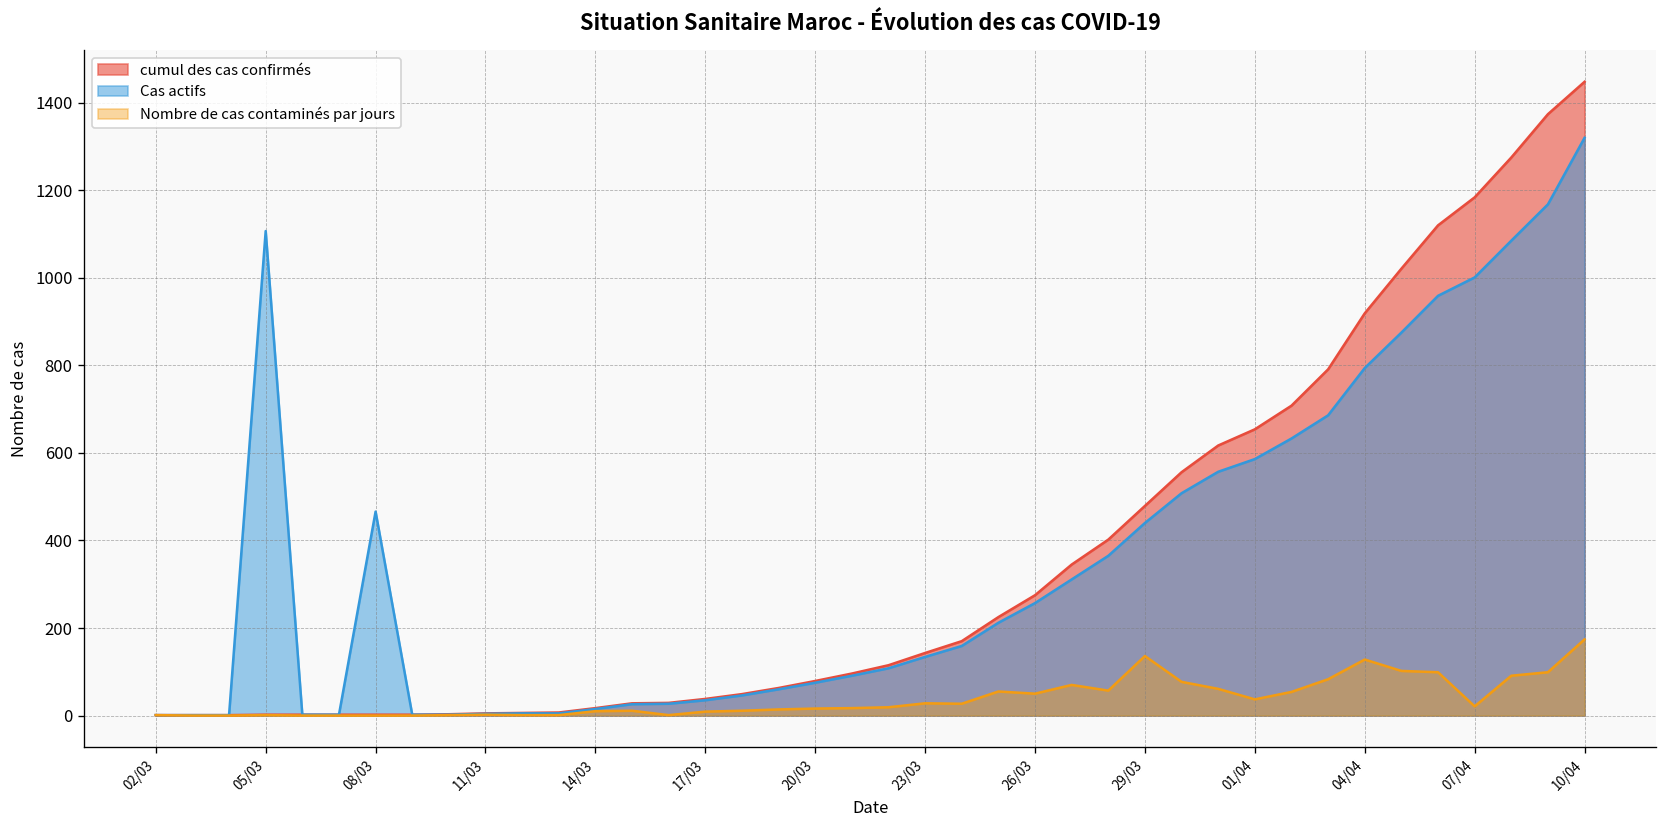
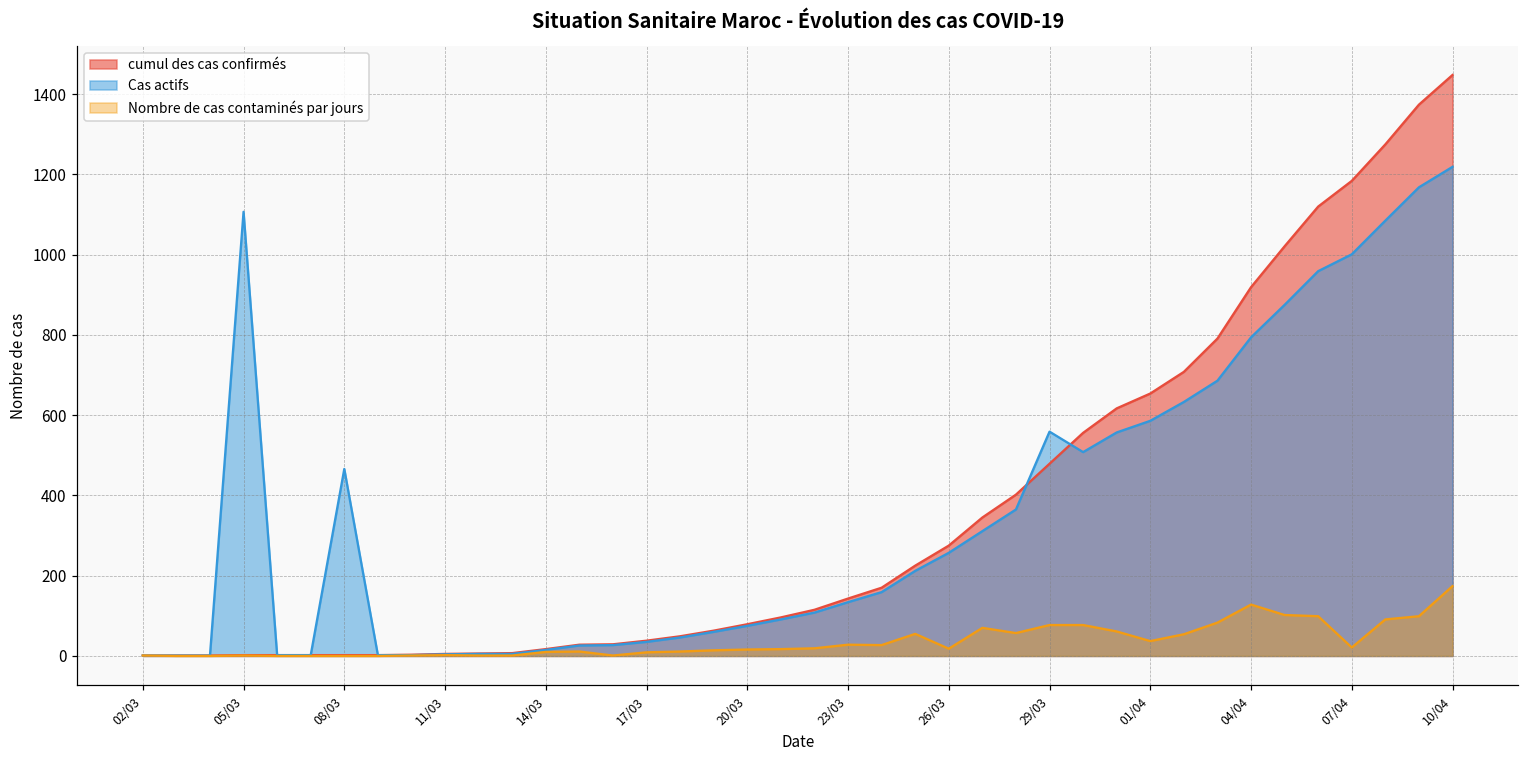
  {
    "cumul des cas confirmés": {
      "23/03": 140,
      "26/03": 280,
      "29/03": 480,
      "01/04": 650,
      "04/04": 920,
      "07/04": 1180,
      "10/04": 1450
    },
    "Cas actifs": {
      "05/03": 1110,
      "08/03": 470,
      "23/03": 130,
      "26/03": 260,
-     "29/03": 440,
+     "29/03": 560,
      "01/04": 590,
      "04/04": 790,
      "07/04": 1000,
-     "10/04": 1320
+     "10/04": 1220
    },
    "Nombre de cas contaminés par jours": {
      "17/03": 10,
      "20/03": 20,
      "23/03": 30,
-     "26/03": 50,
-     "29/03": 140,
+     "26/03": 20,
+     "29/03": 80,
      "01/04": 40,
      "04/04": 130,
      "07/04": 20,
      "10/04": 170
    }
  }
